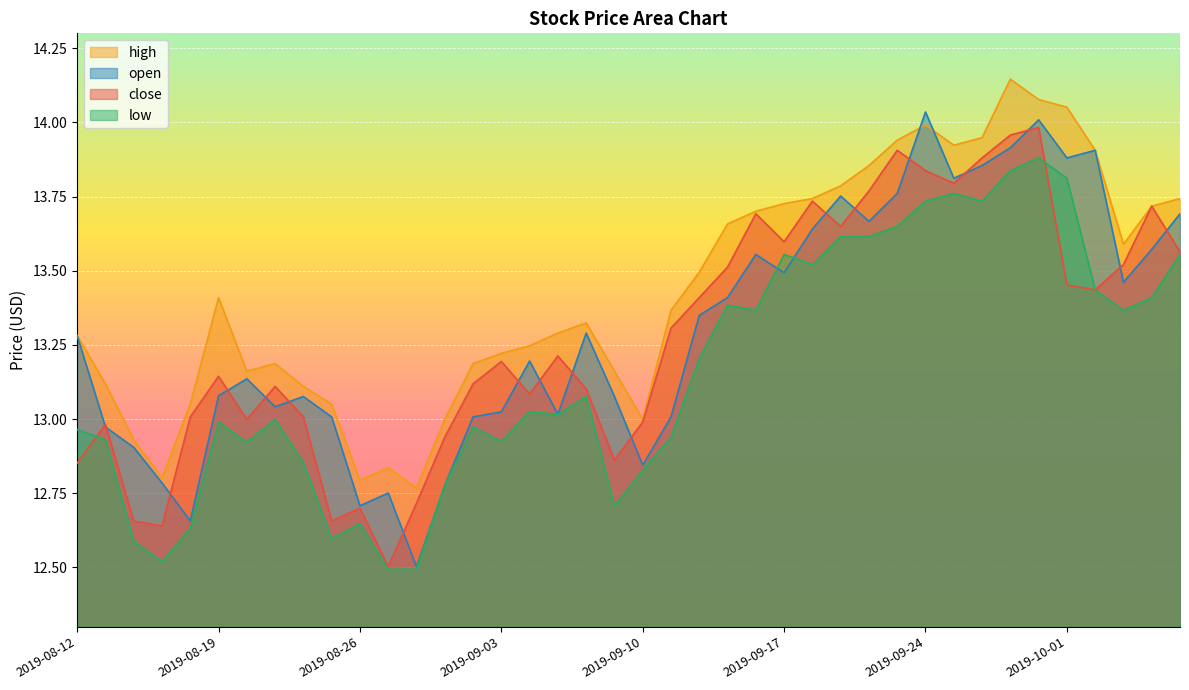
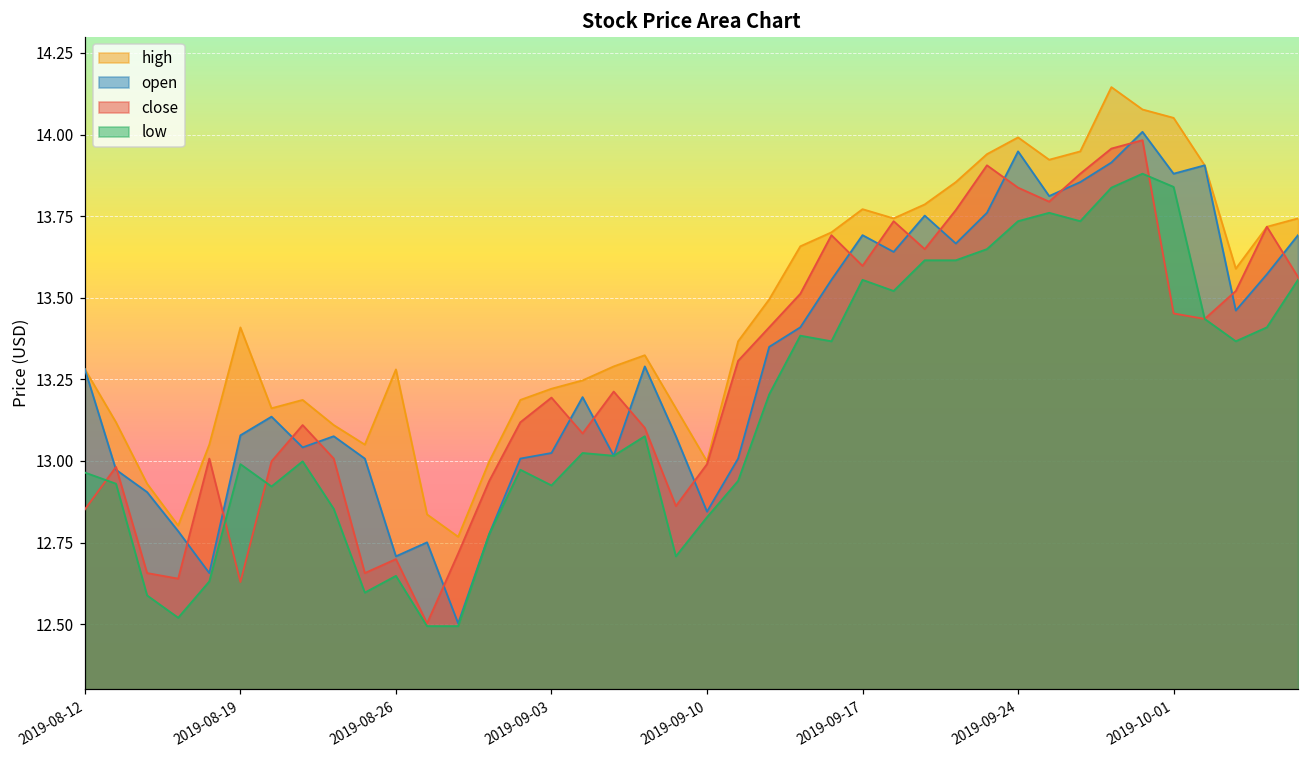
  {
    "high": {
      "2019-08-19": 13.41,
-     "2019-08-26": 12.79,
+     "2019-08-26": 13.28,
      "2019-09-03": 13.22,
      "2019-09-10": 13.00,
-     "2019-09-17": 13.73,
+     "2019-09-17": 13.77,
      "2019-09-24": 13.99,
      "2019-10-01": 14.05
    },
    "open": {
      "2019-08-19": 13.08,
      "2019-08-26": 12.71,
      "2019-09-03": 13.02,
      "2019-09-10": 12.84,
-     "2019-09-17": 13.49,
-     "2019-09-24": 14.03,
+     "2019-09-17": 13.69,
+     "2019-09-24": 13.95,
      "2019-10-01": 13.88
    },
    "close": {
      "2019-08-12": 12.85,
-     "2019-08-19": 13.14,
+     "2019-08-19": 12.63,
      "2019-08-26": 12.70,
      "2019-09-03": 13.19,
      "2019-09-10": 12.99,
      "2019-09-17": 13.60,
      "2019-09-24": 13.84,
      "2019-10-01": 13.45
    },
    "low": {
      "2019-08-12": 12.96,
      "2019-08-19": 12.99,
      "2019-08-26": 12.65,
      "2019-09-03": 12.93,
      "2019-09-10": 12.83,
      "2019-09-17": 13.55,
      "2019-09-24": 13.73,
-     "2019-10-01": 13.81
+     "2019-10-01": 13.84
    }
  }
